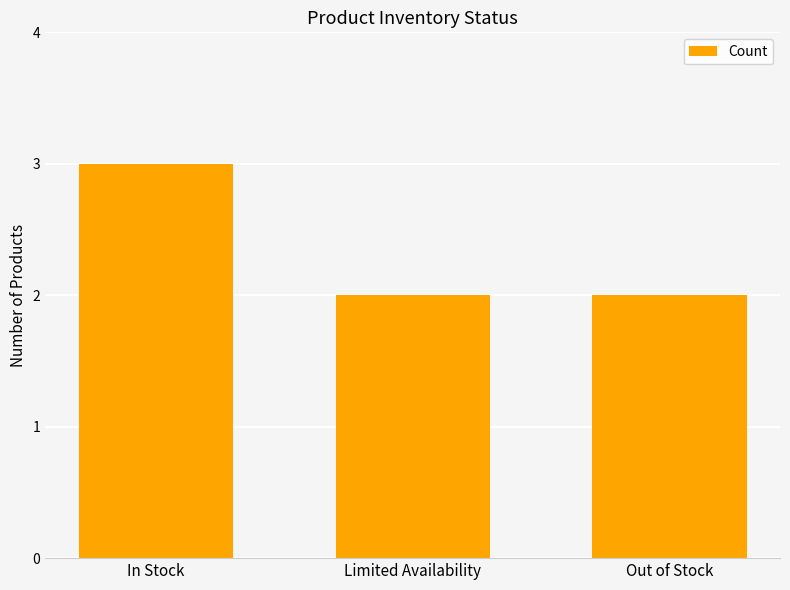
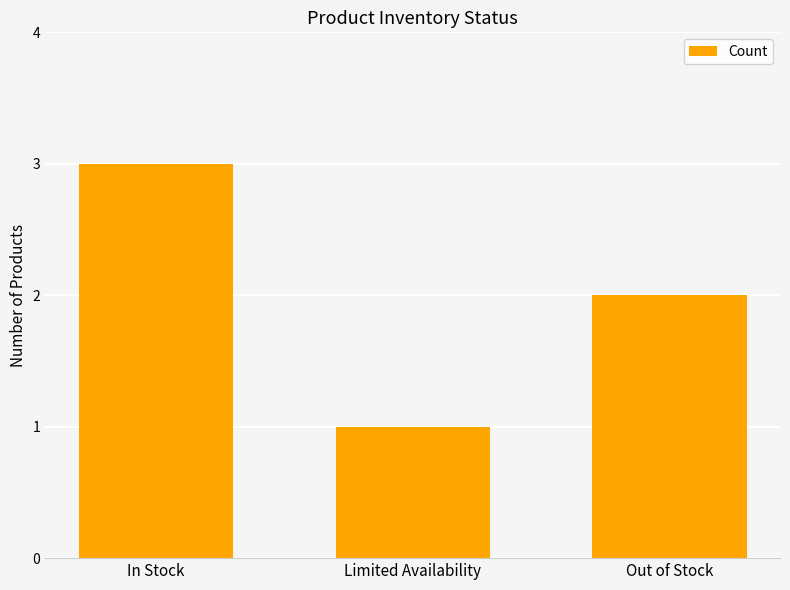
  {
    "In Stock": 3,
-   "Limited Availability": 2,
+   "Limited Availability": 1,
    "Out of Stock": 2
  }
